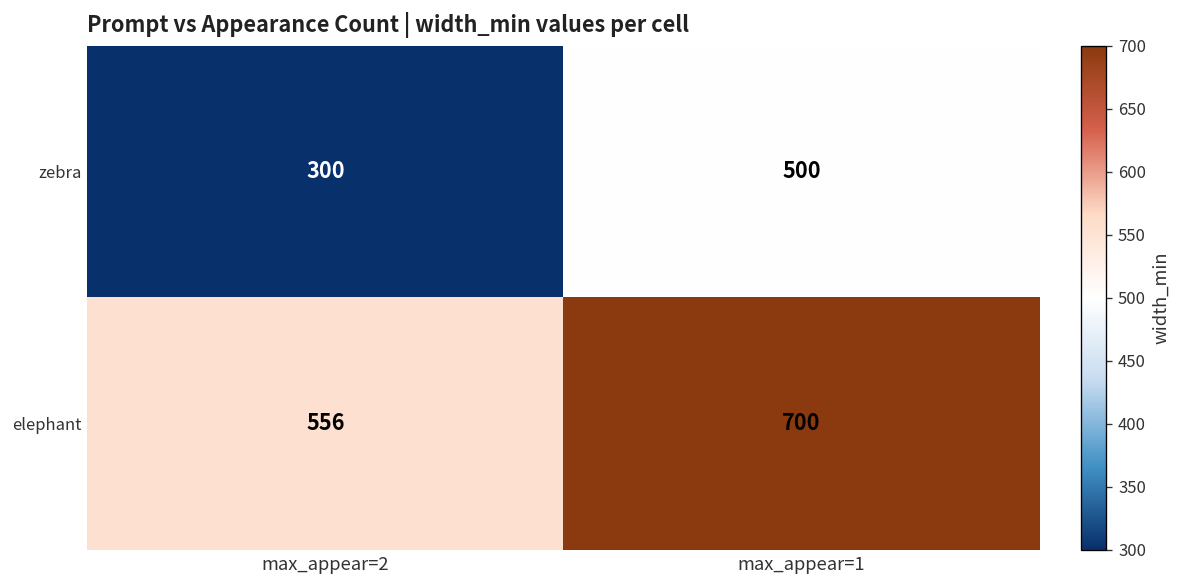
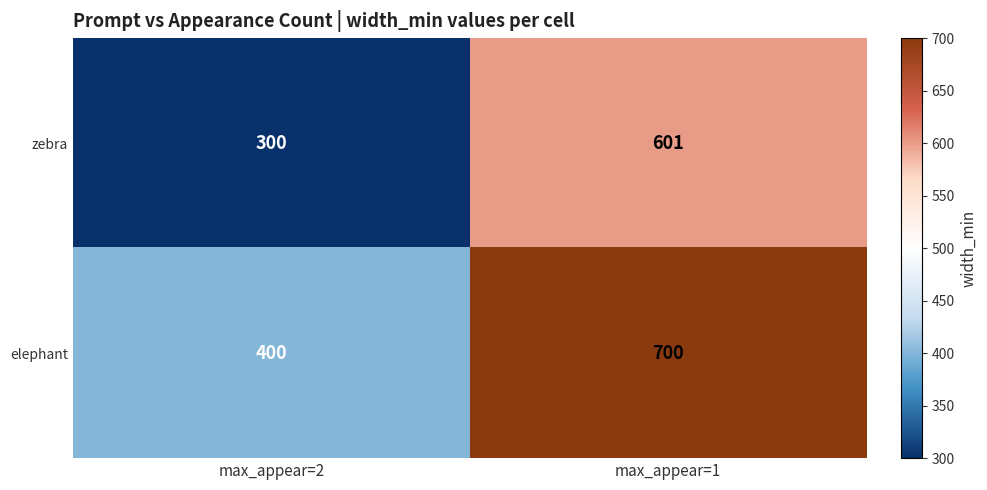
  {
    "zebra": {
      "max_appear=2": 300,
-     "max_appear=1": 500
+     "max_appear=1": 601
    },
    "elephant": {
-     "max_appear=2": 556,
+     "max_appear=2": 400,
      "max_appear=1": 700
    }
  }
